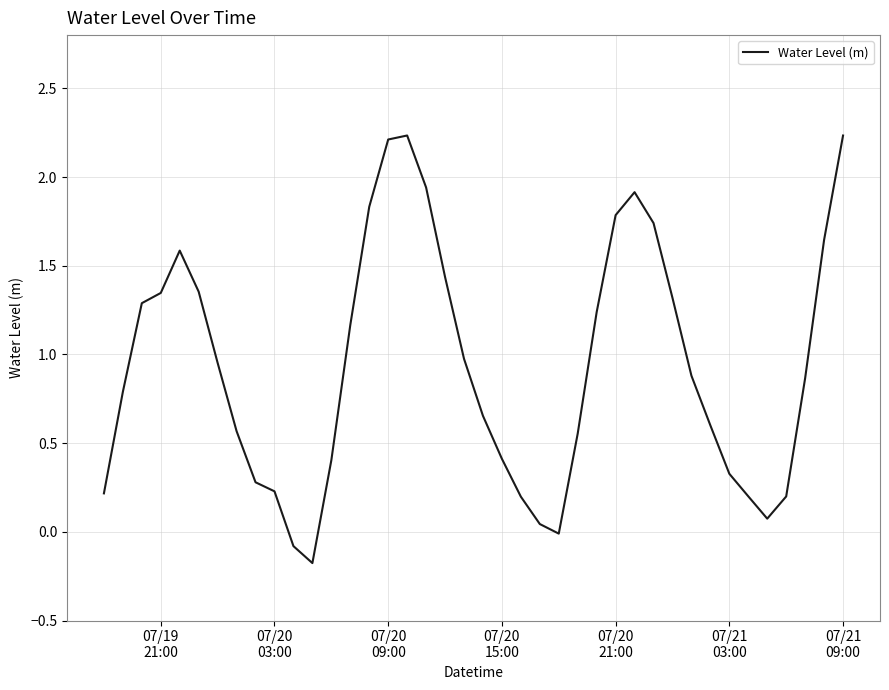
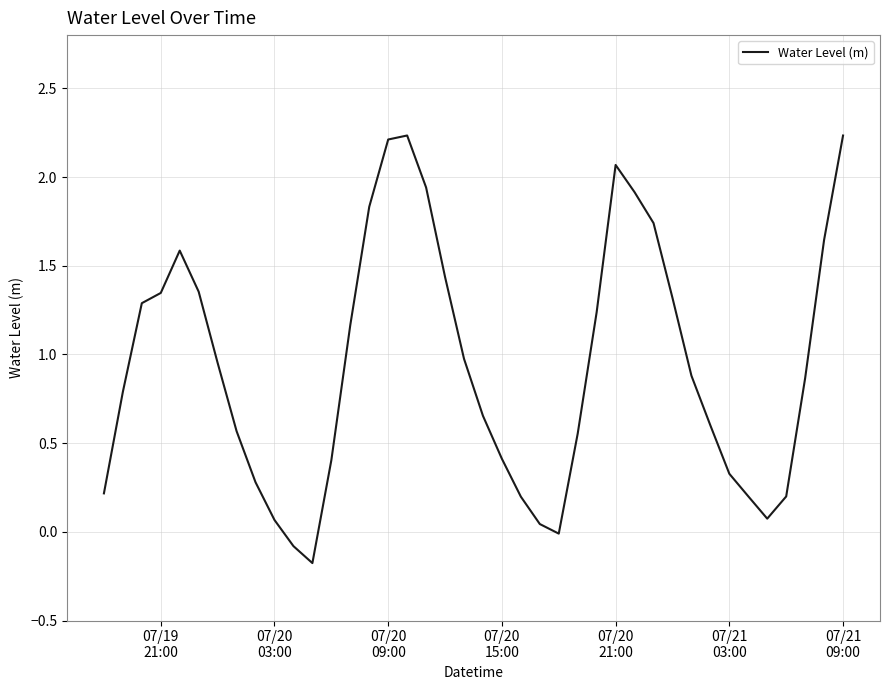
  {
    "07/19 21:00": 1.35,
-   "07/20 03:00": 0.23,
+   "07/20 03:00": 0.07,
    "07/20 09:00": 2.21,
    "07/20 15:00": 0.41,
-   "07/20 21:00": 1.79,
+   "07/20 21:00": 2.07,
    "07/21 03:00": 0.33,
    "07/21 09:00": 2.23
  }
